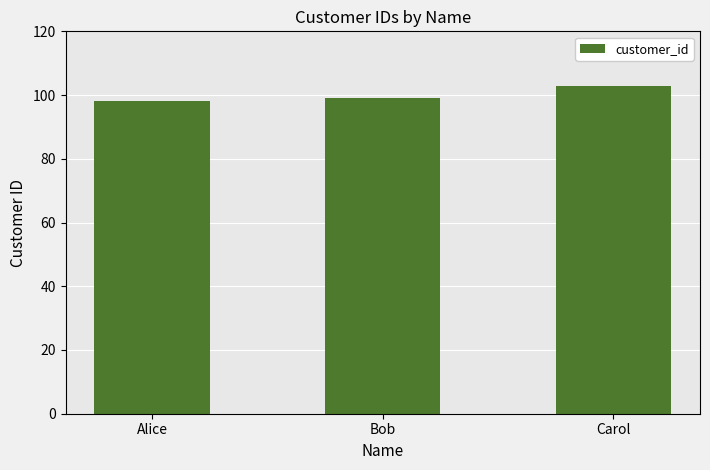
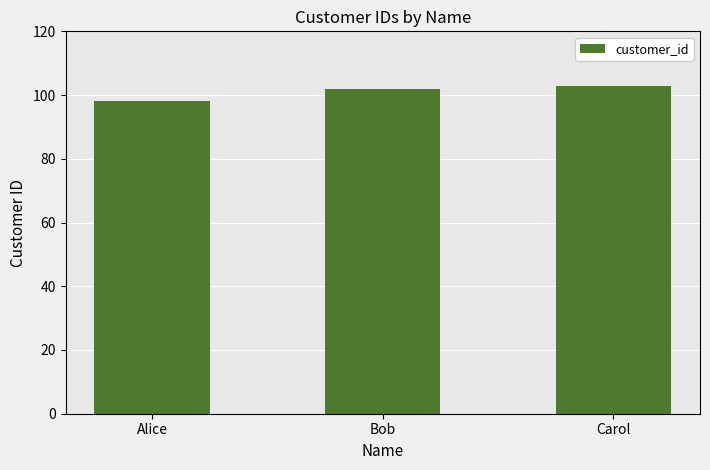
  {
    "Alice": 98,
-   "Bob": 99,
+   "Bob": 102,
    "Carol": 103
  }
